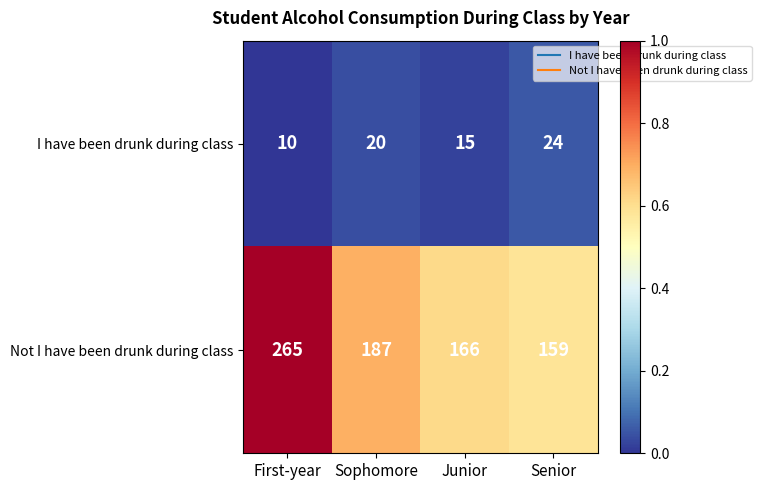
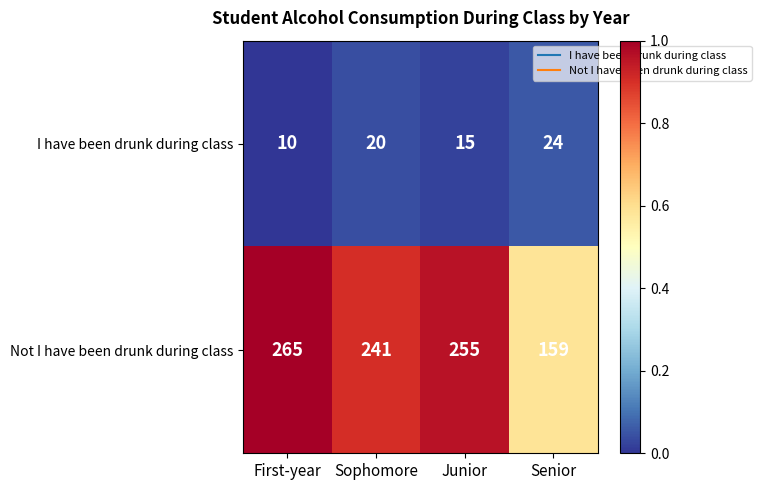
  {
    "I have been drunk during class": {
      "First-year": 10,
      "Sophomore": 20,
      "Junior": 15,
      "Senior": 24
    },
    "Not I have been drunk during class": {
      "First-year": 265,
-     "Sophomore": 187,
-     "Junior": 166,
+     "Sophomore": 241,
+     "Junior": 255,
      "Senior": 159
    }
  }
